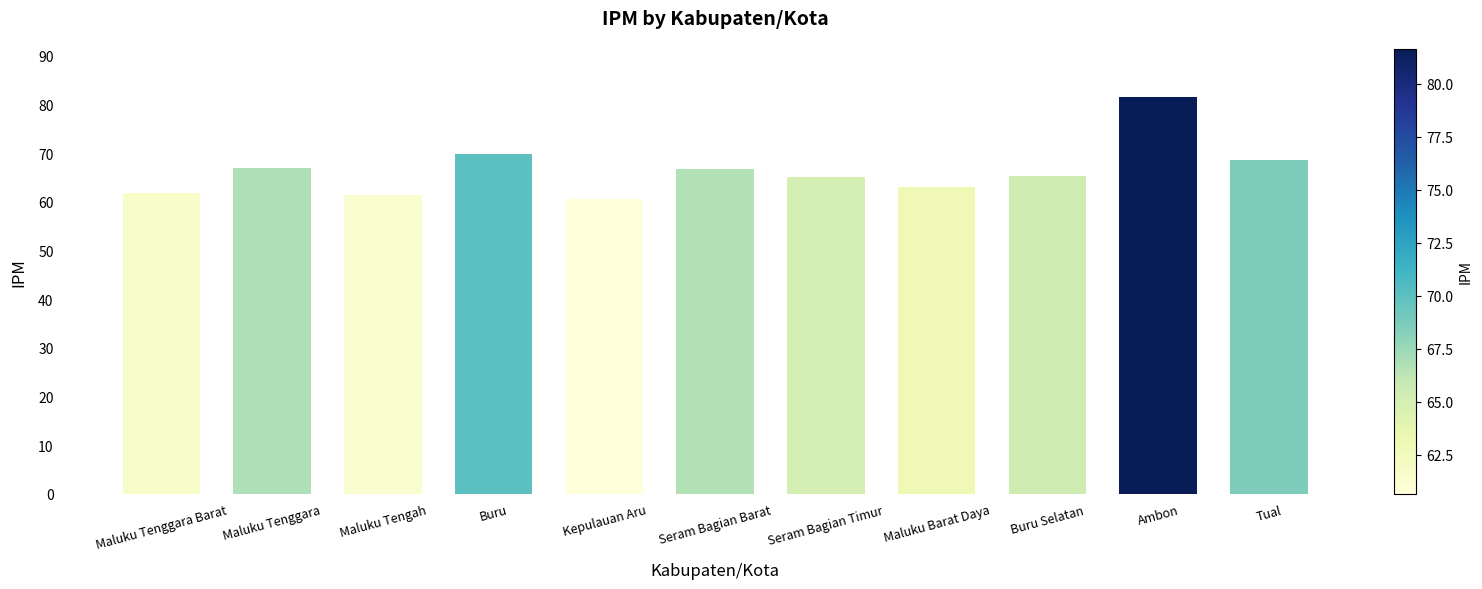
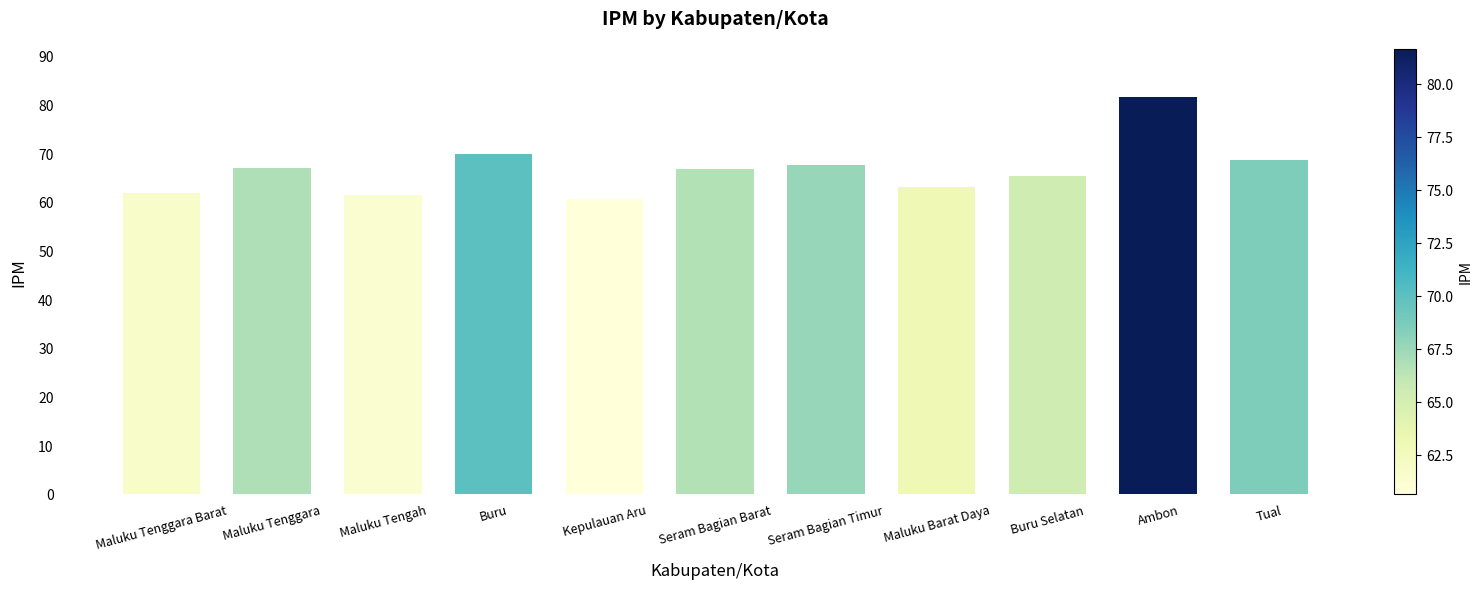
  {
    "Maluku Tenggara Barat": 62,
    "Maluku Tenggara": 67,
    "Maluku Tengah": 61,
    "Buru": 70,
    "Kepulauan Aru": 61,
    "Seram Bagian Barat": 67,
-   "Seram Bagian Timur": 65,
+   "Seram Bagian Timur": 68,
    "Maluku Barat Daya": 63,
    "Buru Selatan": 65,
    "Ambon": 82,
    "Tual": 69
  }
